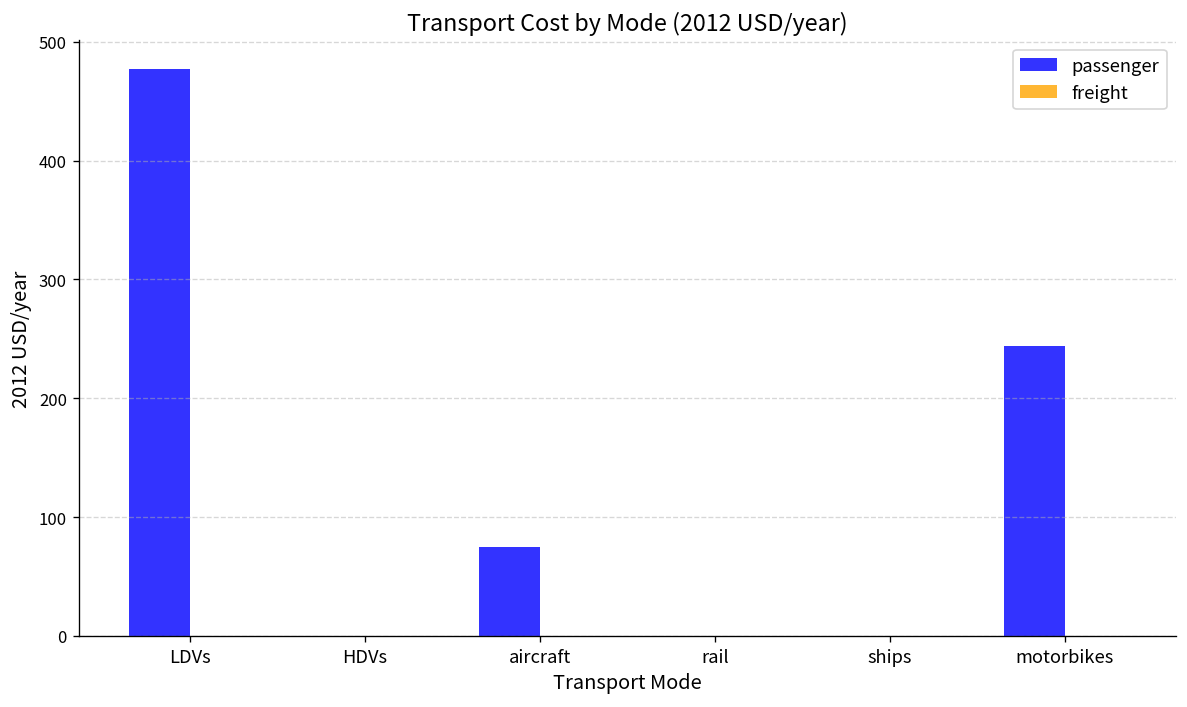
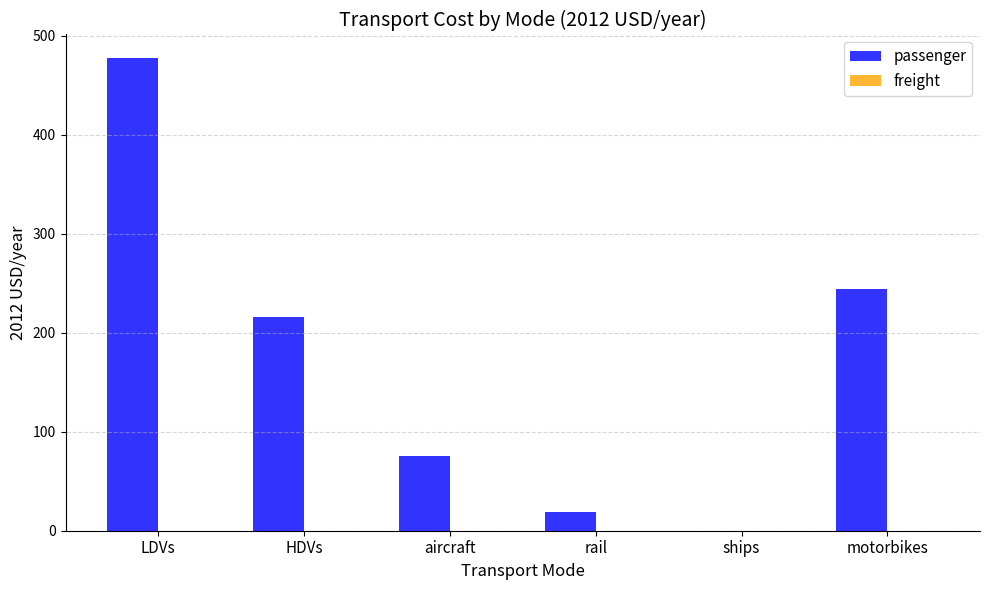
  {
    "passenger": {
      "LDVs": 480,
-     "HDVs": 0,
+     "HDVs": 220,
      "aircraft": 80,
-     "rail": 0,
+     "rail": 20,
      "ships": 0,
      "motorbikes": 240
    },
    "freight": {
      "LDVs": 0,
      "HDVs": 0,
      "aircraft": 0,
      "rail": 0,
      "ships": 0,
      "motorbikes": 0
    }
  }
